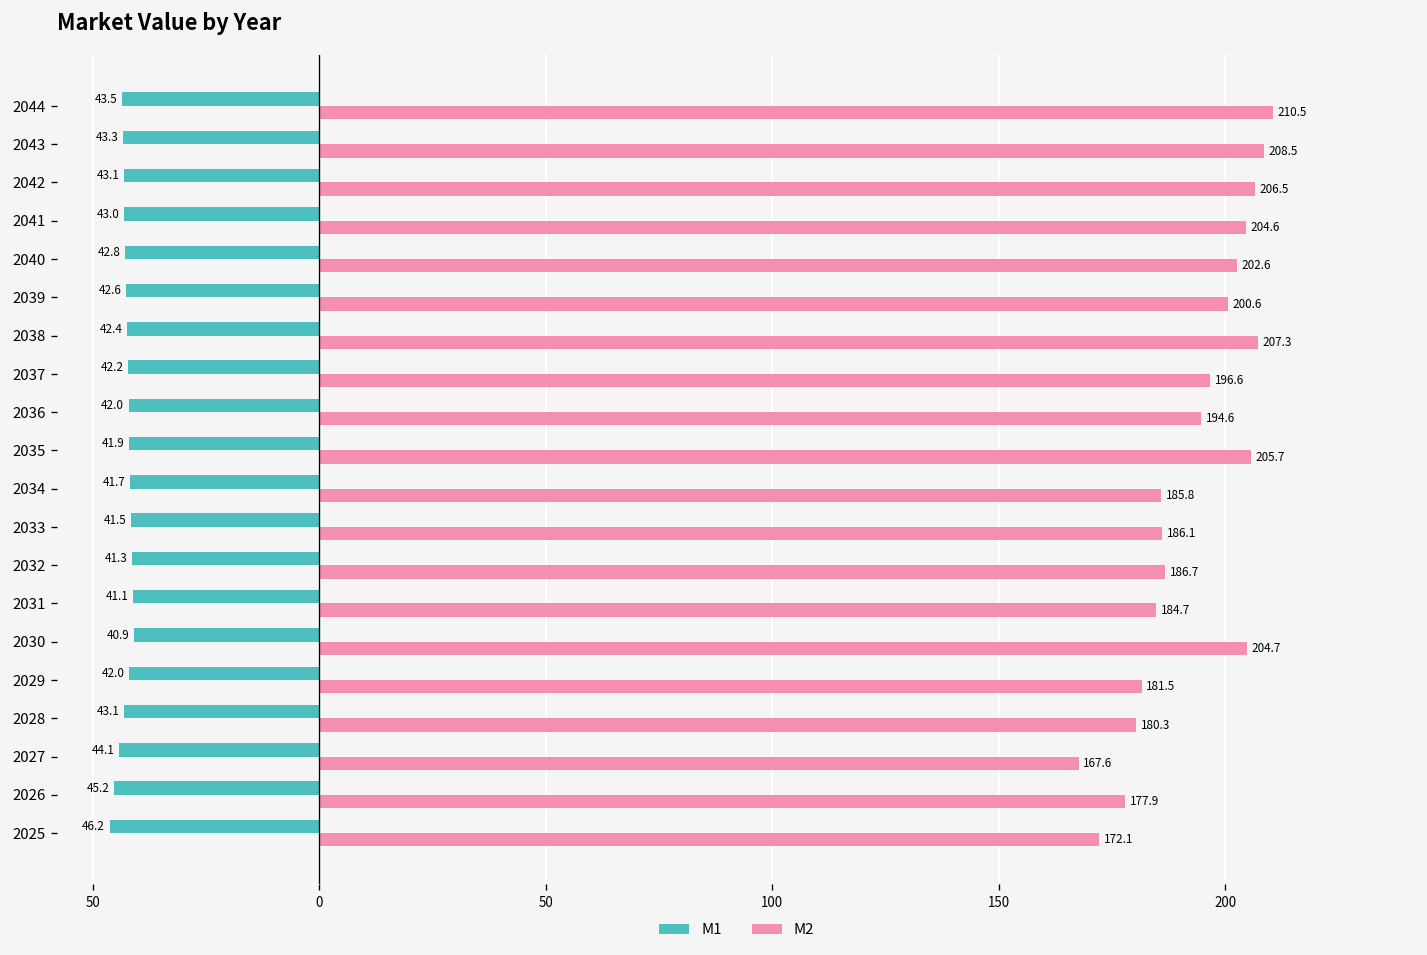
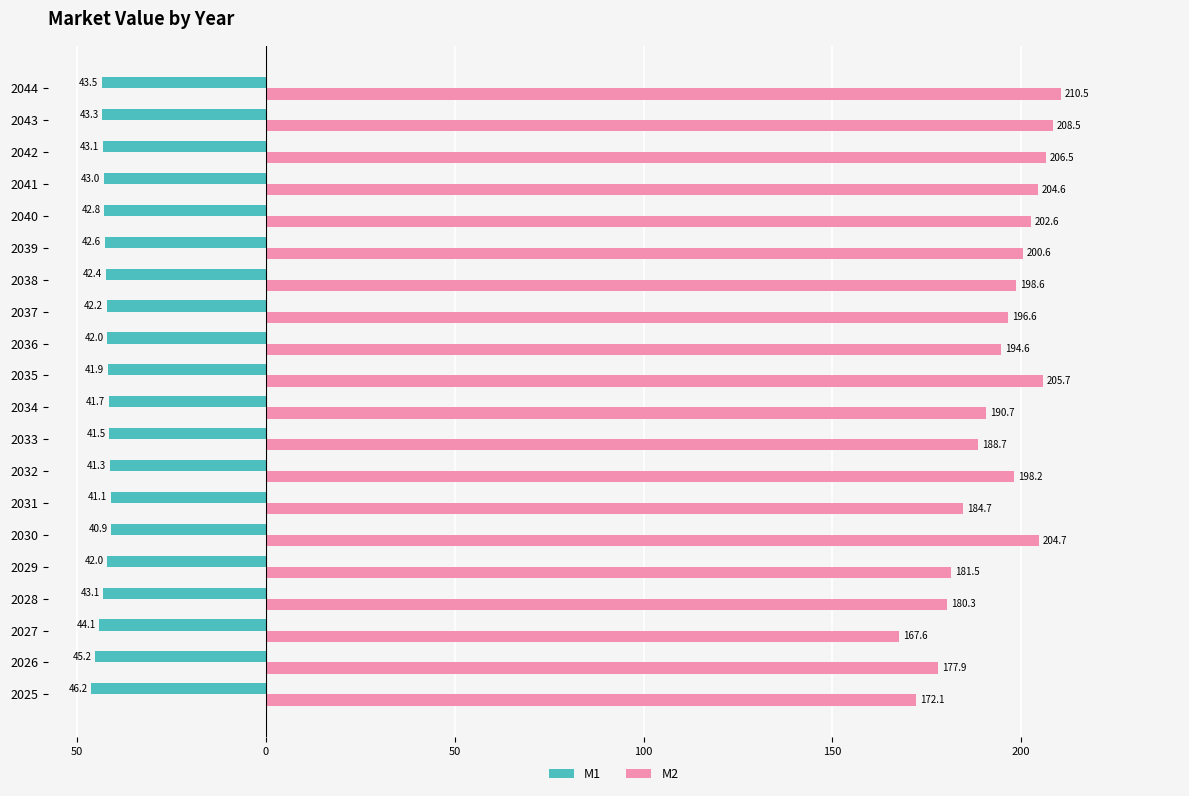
  {
    "M2": {
      "2044": 210.5,
      "2043": 208.5,
      "2042": 206.5,
      "2041": 204.6,
      "2040": 202.6,
      "2039": 200.6,
-     "2038": 207.3,
+     "2038": 198.6,
      "2037": 196.6,
      "2036": 194.6,
      "2035": 205.7,
-     "2034": 185.8,
-     "2033": 186.1,
-     "2032": 186.7,
+     "2034": 190.7,
+     "2033": 188.7,
+     "2032": 198.2,
      "2031": 184.7,
      "2030": 204.7,
      "2029": 181.5,
      "2028": 180.3,
      "2027": 167.6,
      "2026": 177.9,
      "2025": 172.1
    }
  }
